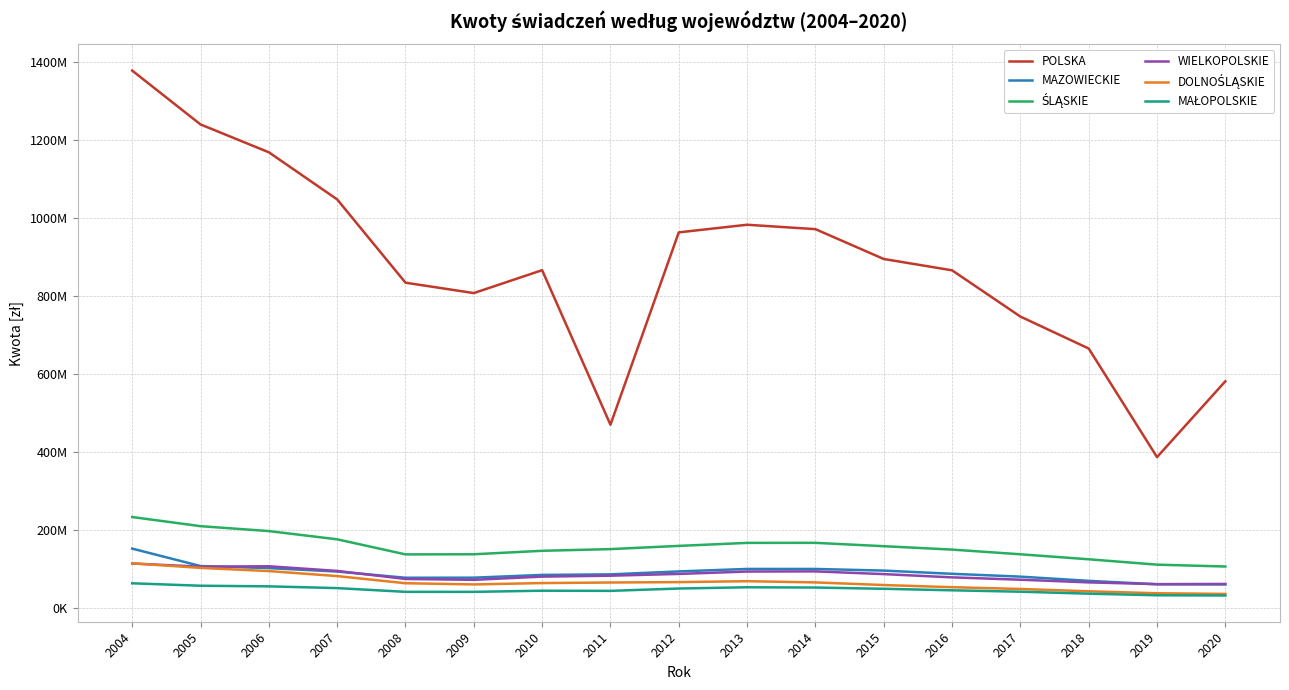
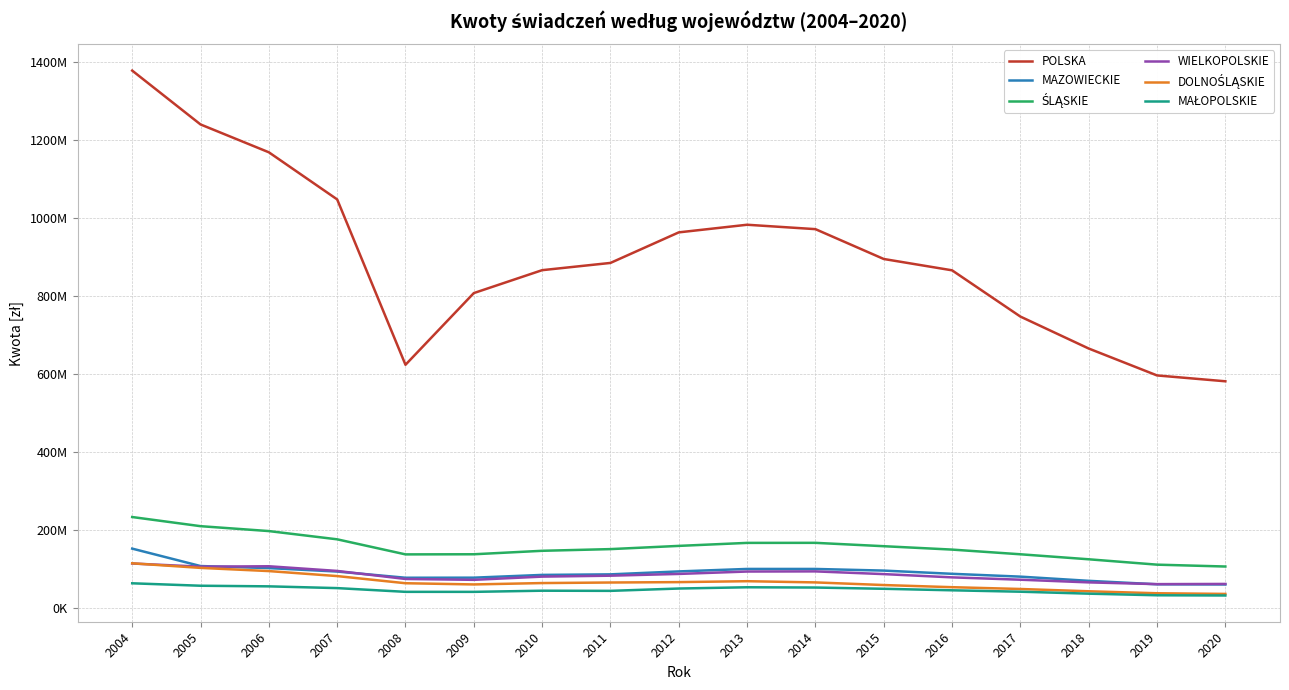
  {
    "POLSKA": {
      "2004": 1380000000,
      "2005": 1240000000,
      "2006": 1170000000,
      "2007": 1050000000,
-     "2008": 830000000,
+     "2008": 620000000,
      "2009": 810000000,
      "2010": 870000000,
-     "2011": 470000000,
+     "2011": 880000000,
      "2012": 960000000,
      "2013": 980000000,
      "2014": 970000000,
      "2015": 890000000,
      "2016": 870000000,
      "2017": 750000000,
      "2018": 660000000,
-     "2019": 390000000,
+     "2019": 600000000,
      "2020": 580000000
    },
    "MAZOWIECKIE": {
      "2004": 150000000,
      "2013": 100000000,
      "2015": 100000000,
      "2016": 90000000,
      "2017": 80000000
    },
    "WIELKOPOLSKIE": {
      "2013": 90000000,
      "2015": 90000000,
      "2016": 80000000,
      "2017": 70000000
    },
    "DOLNOŚLĄSKIE": {
      "2006": 90000000,
      "2007": 80000000,
      "2008": 60000000,
      "2009": 60000000,
      "2010": 60000000,
      "2011": 60000000,
      "2012": 70000000,
      "2013": 70000000,
      "2014": 60000000,
      "2015": 60000000,
      "2016": 50000000,
      "2017": 50000000
    }
  }
